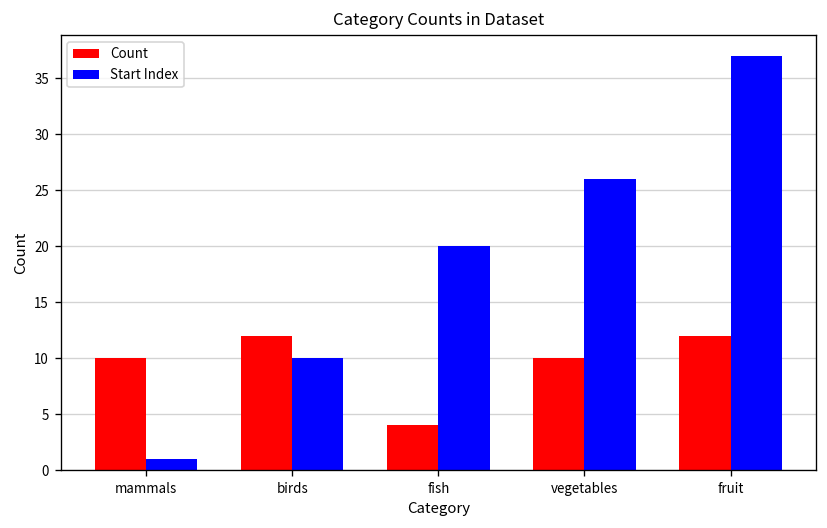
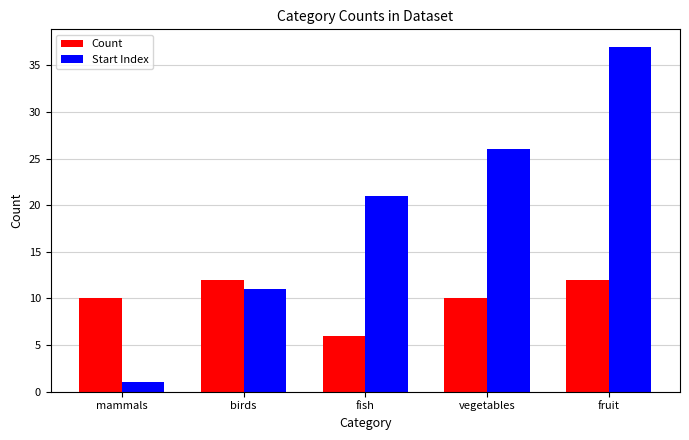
  {
    "Count": {
      "mammals": 10,
      "birds": 12,
-     "fish": 4,
+     "fish": 6,
      "vegetables": 10,
      "fruit": 12
    },
    "Start Index": {
      "mammals": 1,
-     "birds": 10,
-     "fish": 20,
+     "birds": 11,
+     "fish": 21,
      "vegetables": 26,
      "fruit": 37
    }
  }
